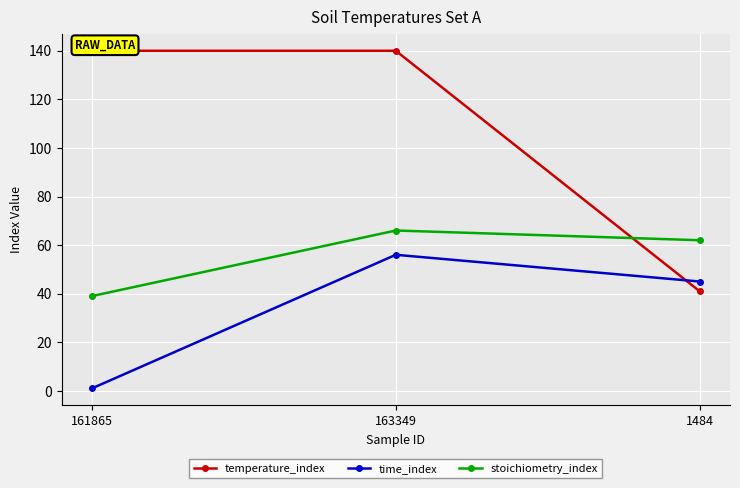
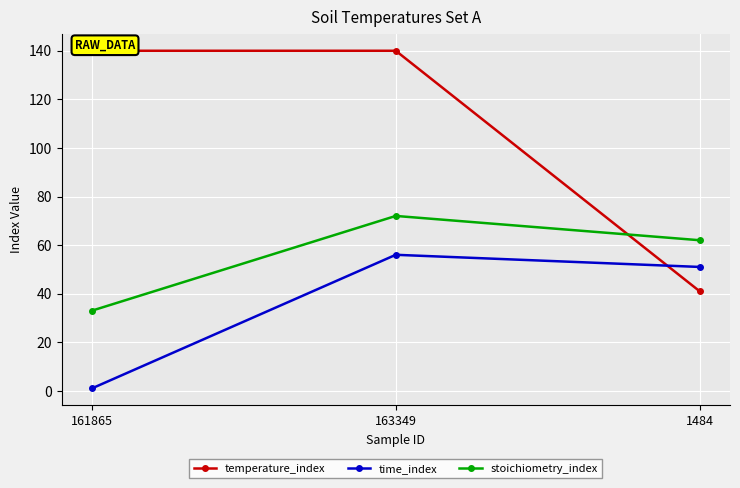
  {
    "temperature_index": {
      "163349": 140,
      "1484": 41
    },
    "time_index": {
      "161865": 1,
      "163349": 56,
-     "1484": 45
+     "1484": 51
    },
    "stoichiometry_index": {
-     "161865": 39,
-     "163349": 66,
+     "161865": 33,
+     "163349": 72,
      "1484": 62
    }
  }
